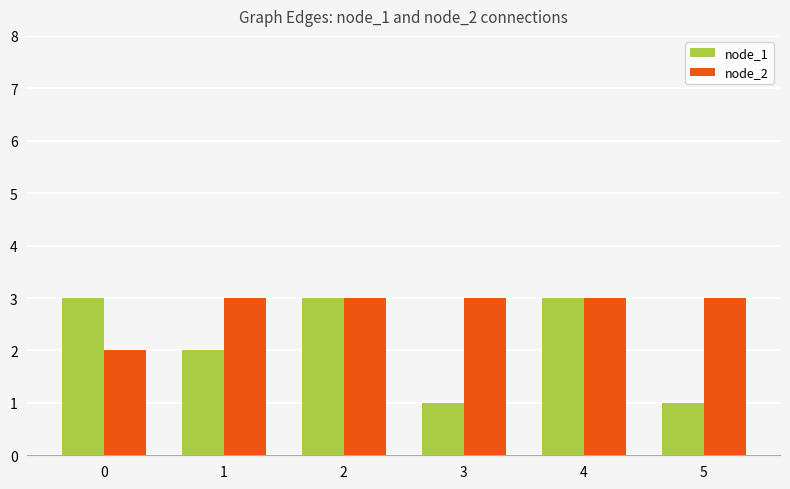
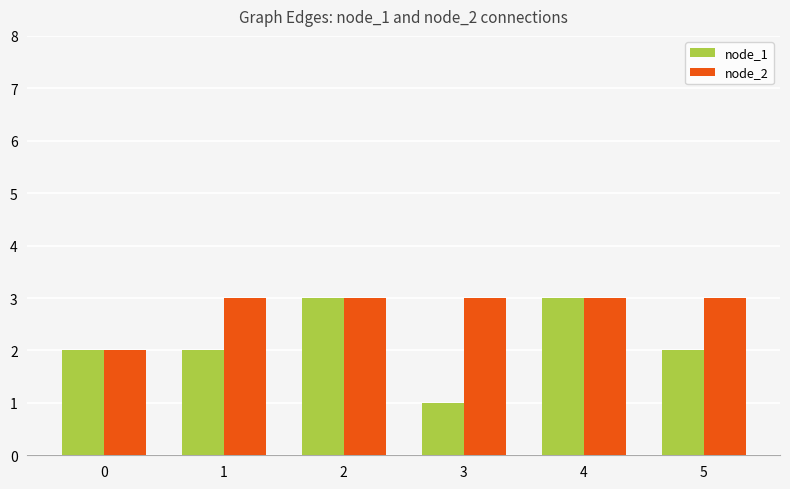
  {
    "node_1": {
-     "0": 3,
+     "0": 2,
      "1": 2,
      "2": 3,
      "3": 1,
      "4": 3,
-     "5": 1
+     "5": 2
    },
    "node_2": {
      "0": 2,
      "1": 3,
      "2": 3,
      "3": 3,
      "4": 3,
      "5": 3
    }
  }
